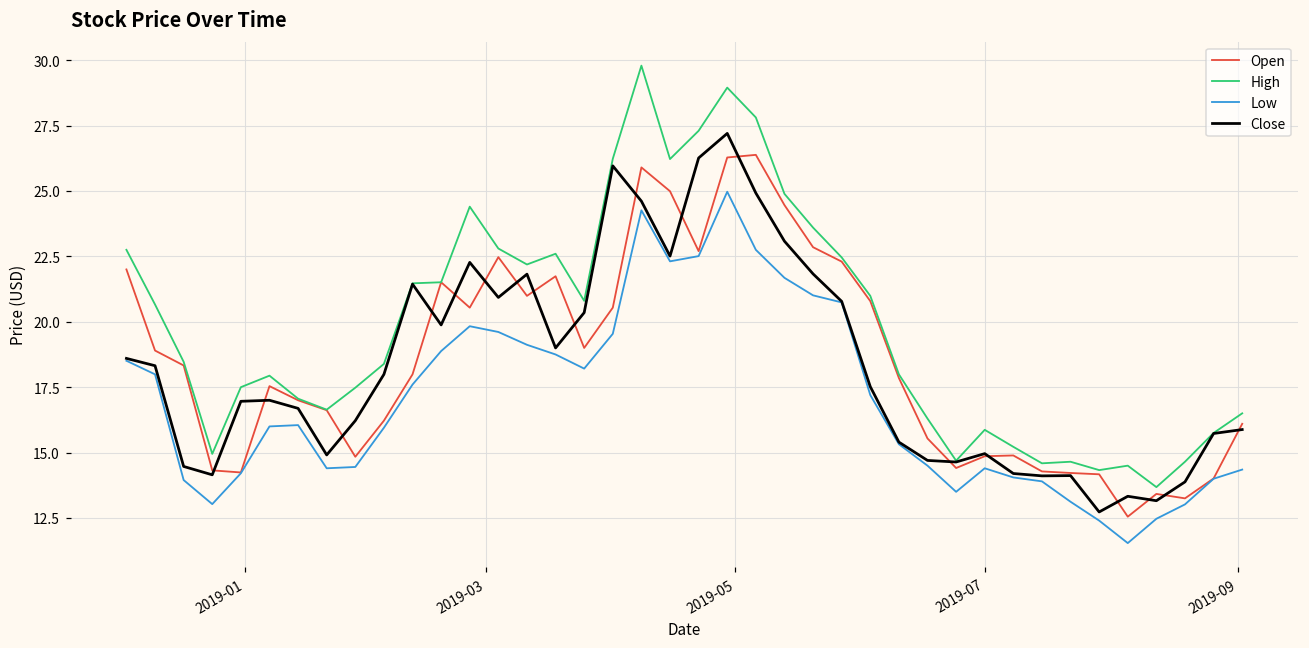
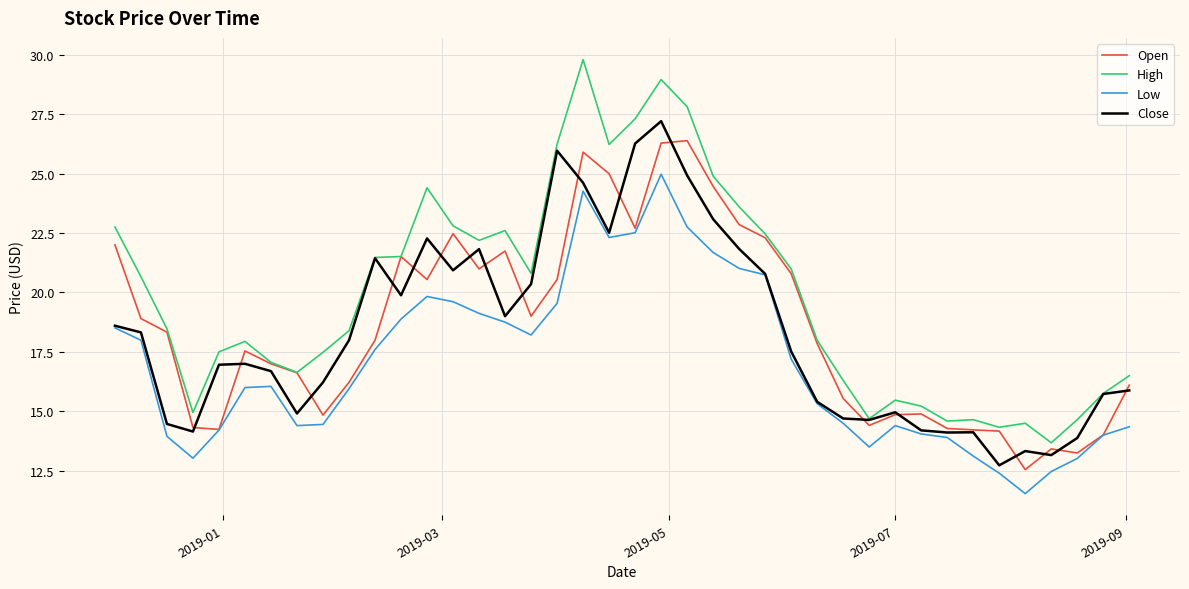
  {
    "High": {
-     "2019-07": 15.9
+     "2019-07": 15.5
    },
    "Low": {
      "2019-07": 14.4
    }
  }
